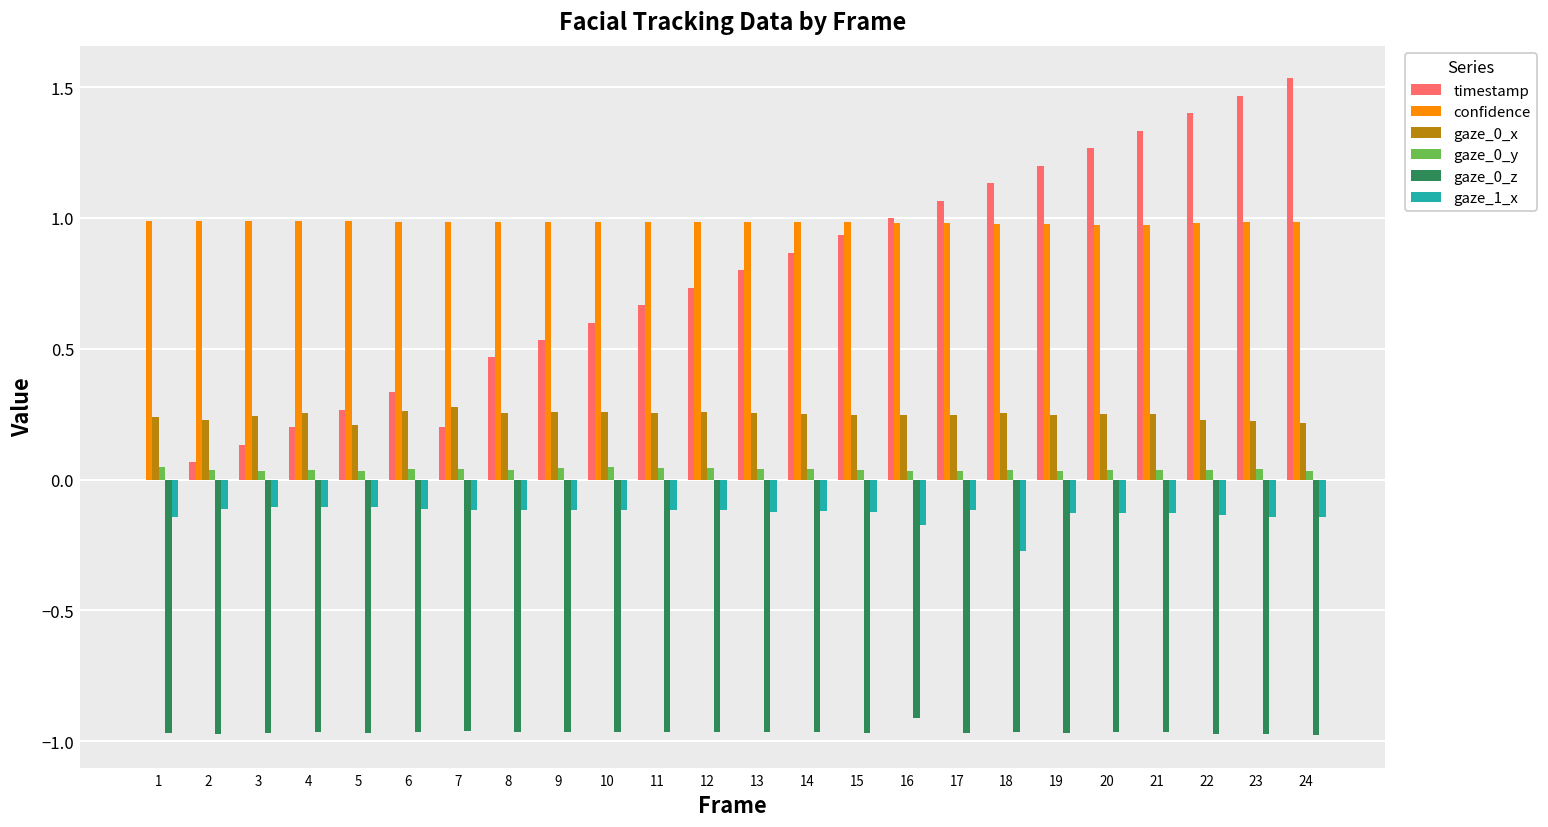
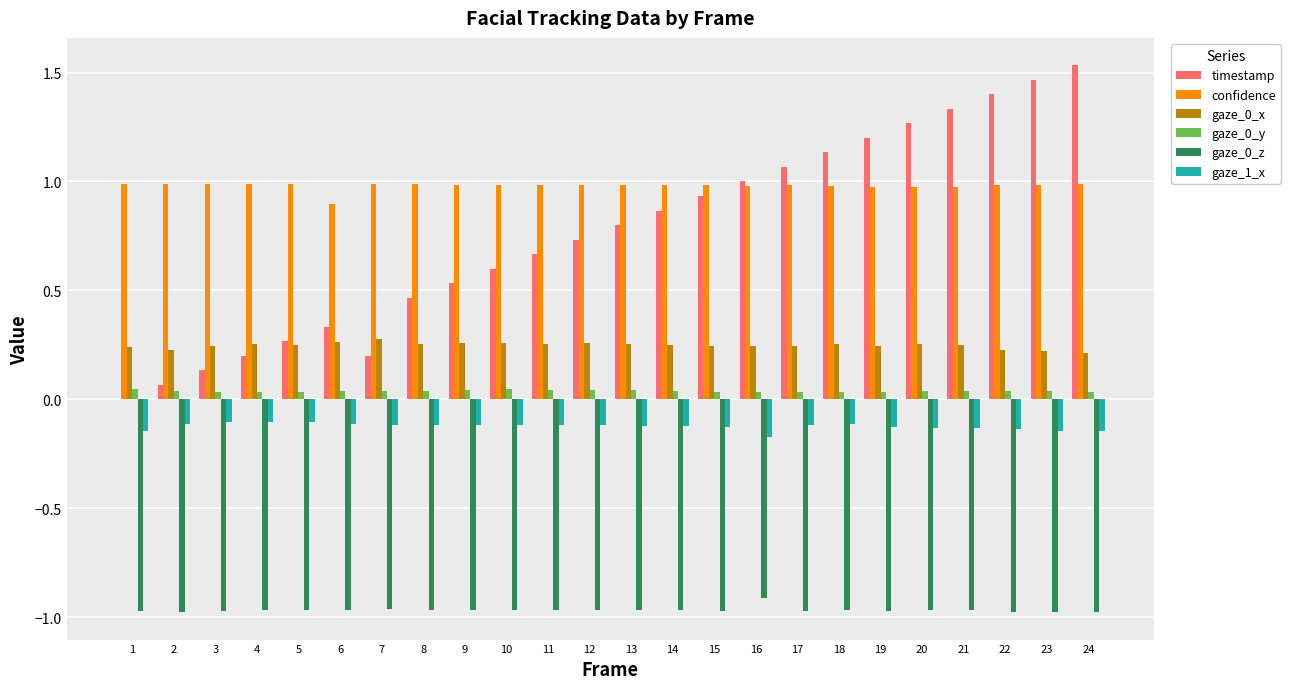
  {
    "timestamp": {
      "1": 0.00,
      "2": 0.07,
      "3": 0.13,
      "4": 0.20,
      "5": 0.27,
      "6": 0.33,
      "7": 0.20,
      "8": 0.47,
      "9": 0.53,
      "10": 0.60,
      "11": 0.67,
      "12": 0.73,
      "13": 0.80,
      "14": 0.87,
      "15": 0.93,
      "16": 1.00,
      "17": 1.07,
      "18": 1.13,
      "19": 1.20,
      "20": 1.27,
      "21": 1.33,
      "22": 1.40,
      "23": 1.47,
      "24": 1.53
    },
    "confidence": {
      "1": 0.99,
      "2": 0.99,
      "3": 0.99,
      "4": 0.99,
      "5": 0.99,
-     "6": 0.99,
+     "6": 0.90,
      "7": 0.99,
      "8": 0.99,
      "9": 0.98,
      "10": 0.99,
      "11": 0.98,
      "12": 0.98,
      "13": 0.98,
      "14": 0.98,
      "15": 0.98,
      "16": 0.98,
      "17": 0.98,
      "18": 0.98,
      "19": 0.98,
      "20": 0.97,
      "21": 0.97,
      "22": 0.98,
      "23": 0.98,
      "24": 0.99
    },
    "gaze_0_x": {
      "1": 0.24,
      "2": 0.23,
      "3": 0.24,
      "4": 0.25,
-     "5": 0.21,
+     "5": 0.25,
      "6": 0.26,
      "7": 0.28,
      "8": 0.25,
      "9": 0.26,
      "10": 0.26,
      "11": 0.26,
      "12": 0.26,
      "13": 0.25,
      "14": 0.25,
      "15": 0.25,
      "16": 0.25,
      "17": 0.25,
      "18": 0.25,
      "19": 0.25,
      "20": 0.25,
      "21": 0.25,
      "22": 0.23,
      "23": 0.22,
      "24": 0.21
    },
    "gaze_0_y": {
      "1": 0.05,
      "2": 0.04,
      "3": 0.03,
      "4": 0.04,
      "5": 0.03,
      "6": 0.04,
      "7": 0.04,
      "8": 0.04,
      "9": 0.05,
      "10": 0.05,
      "11": 0.04,
      "12": 0.04,
      "13": 0.04,
      "14": 0.04,
      "15": 0.04,
      "16": 0.03,
      "17": 0.03,
      "18": 0.03,
      "19": 0.03,
      "20": 0.04,
      "21": 0.04,
      "22": 0.04,
      "23": 0.04,
      "24": 0.03
    },
    "gaze_0_z": {
      "1": -0.97,
      "2": -0.97,
      "3": -0.97,
      "4": -0.97,
      "5": -0.97,
      "6": -0.96,
      "7": -0.96,
      "8": -0.97,
      "9": -0.96,
      "10": -0.96,
      "11": -0.97,
      "12": -0.97,
      "13": -0.97,
      "14": -0.97,
      "15": -0.97,
      "16": -0.91,
      "17": -0.97,
      "18": -0.97,
      "19": -0.97,
      "20": -0.97,
      "21": -0.97,
      "22": -0.97,
      "23": -0.97,
      "24": -0.98
    },
    "gaze_1_x": {
      "1": -0.14,
      "2": -0.11,
      "3": -0.11,
      "4": -0.11,
      "5": -0.10,
      "6": -0.11,
      "7": -0.12,
      "8": -0.12,
      "9": -0.12,
      "10": -0.12,
      "11": -0.12,
      "12": -0.12,
      "13": -0.12,
      "14": -0.12,
      "15": -0.12,
      "16": -0.17,
      "17": -0.12,
-     "18": -0.28,
+     "18": -0.11,
      "19": -0.13,
      "20": -0.13,
      "21": -0.13,
      "22": -0.14,
      "23": -0.14,
      "24": -0.14
    }
  }
